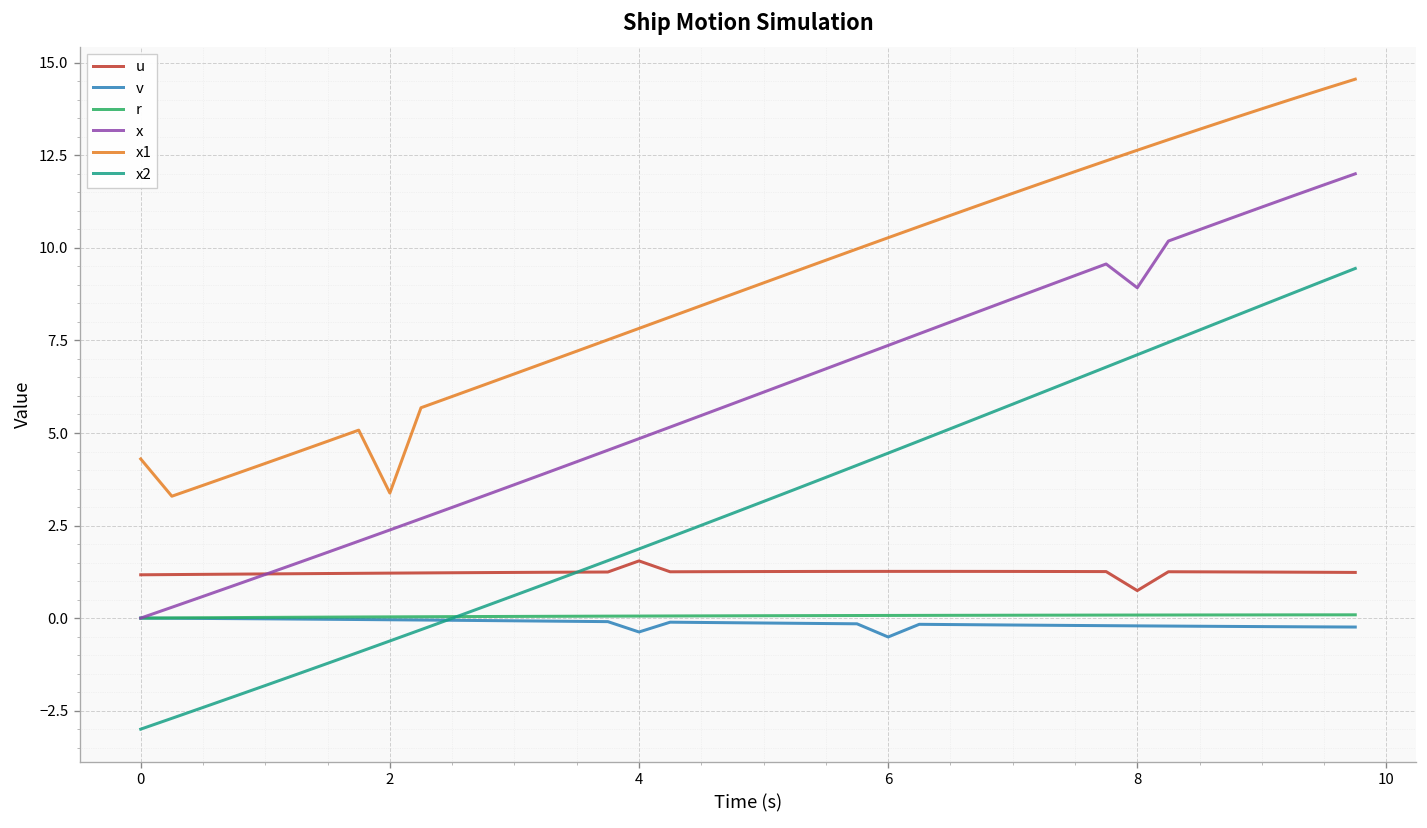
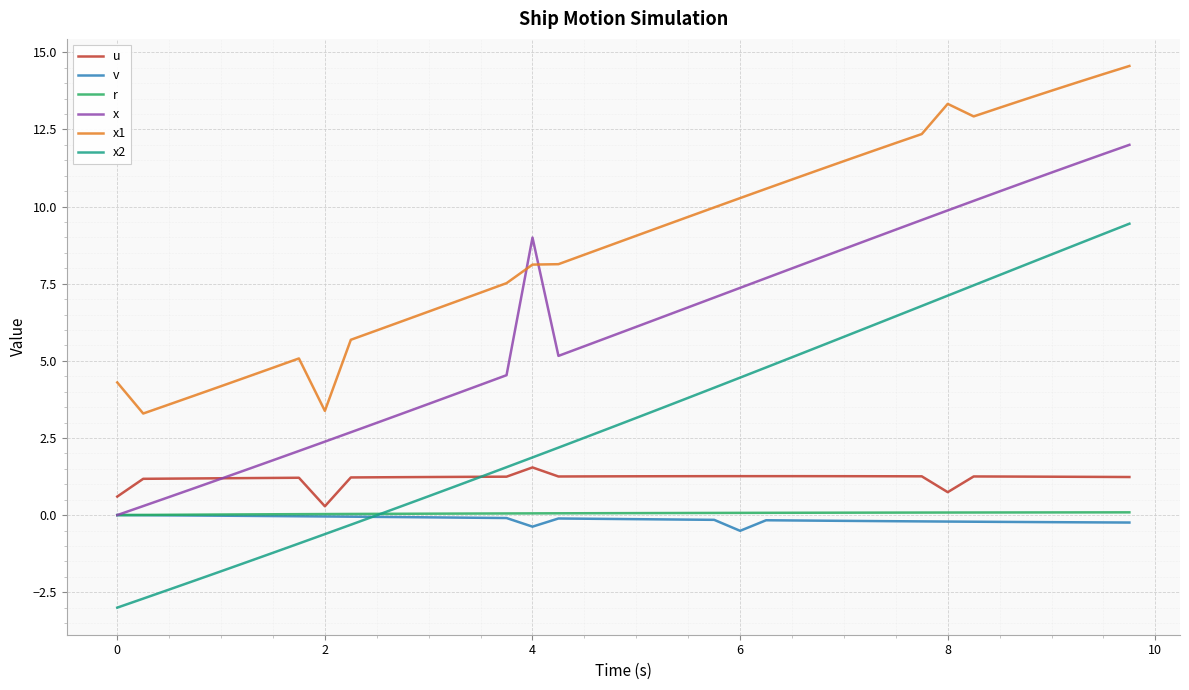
  {
    "u": {
-     "0": 1.2,
-     "2": 1.2,
+     "0": 0.6,
+     "2": 0.3,
      "4": 1.5,
      "6": 1.3,
      "8": 0.7
    },
    "v": {
      "4": -0.4,
      "6": -0.5,
      "8": -0.2
    },
    "x": {
      "2": 2.4,
-     "4": 4.8,
+     "4": 9.0,
      "6": 7.4,
-     "8": 8.9
+     "8": 9.9
    },
    "x1": {
      "0": 4.3,
      "2": 3.4,
-     "4": 7.8,
+     "4": 8.1,
      "6": 10.3,
-     "8": 12.6
+     "8": 13.3
    }
  }
